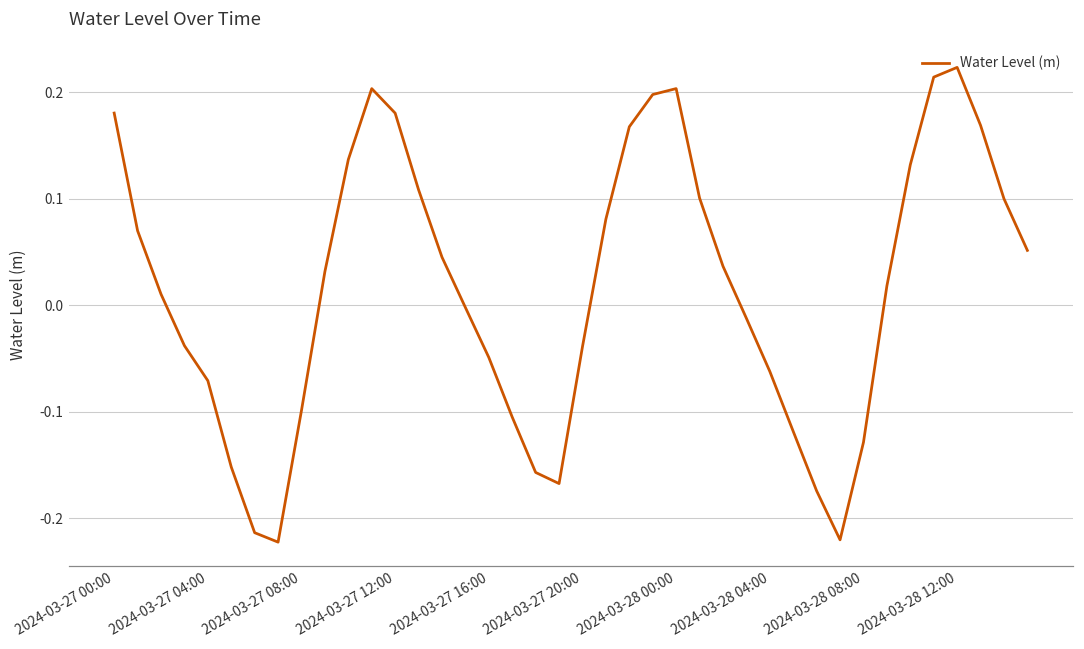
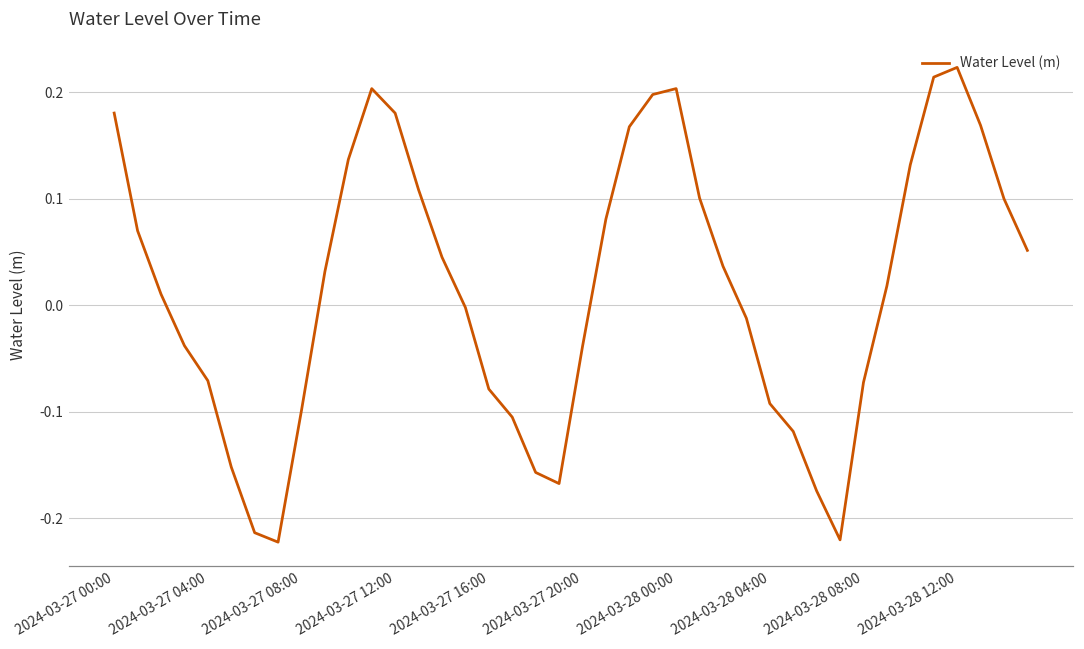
  {
    "2024-03-27 00:00": 0.18,
    "2024-03-27 04:00": -0.07,
    "2024-03-27 08:00": -0.10,
    "2024-03-27 12:00": 0.18,
-   "2024-03-27 16:00": -0.05,
+   "2024-03-27 16:00": -0.08,
    "2024-03-27 20:00": -0.04,
    "2024-03-28 00:00": 0.20,
-   "2024-03-28 04:00": -0.06,
-   "2024-03-28 08:00": -0.13,
+   "2024-03-28 04:00": -0.09,
+   "2024-03-28 08:00": -0.07,
    "2024-03-28 12:00": 0.22
  }
